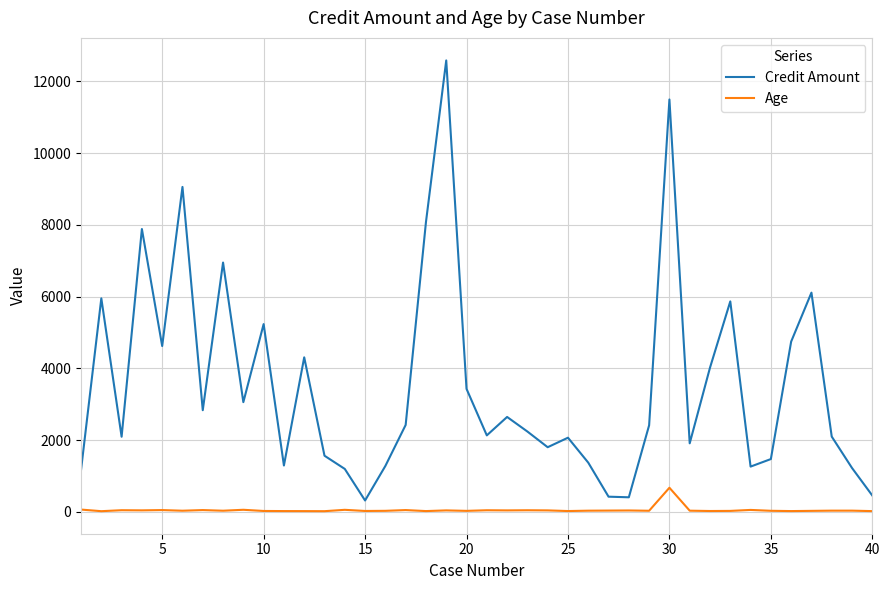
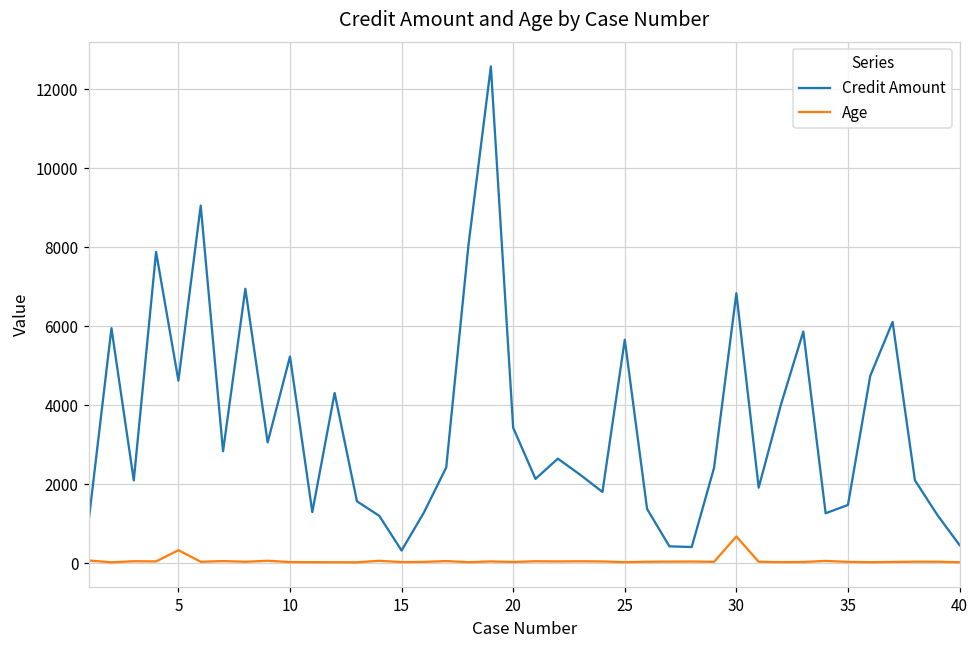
  {
    "Credit Amount": {
      "5": 4600,
      "10": 5200,
      "15": 300,
      "20": 3400,
-     "25": 2100,
-     "30": 11500,
+     "25": 5700,
+     "30": 6800,
      "35": 1500,
      "40": 500
    },
    "Age": {
-     "5": 100,
+     "5": 300,
      "10": 0,
      "15": 0,
      "20": 0,
      "25": 0,
      "30": 700,
      "35": 0,
      "40": 0
    }
  }
